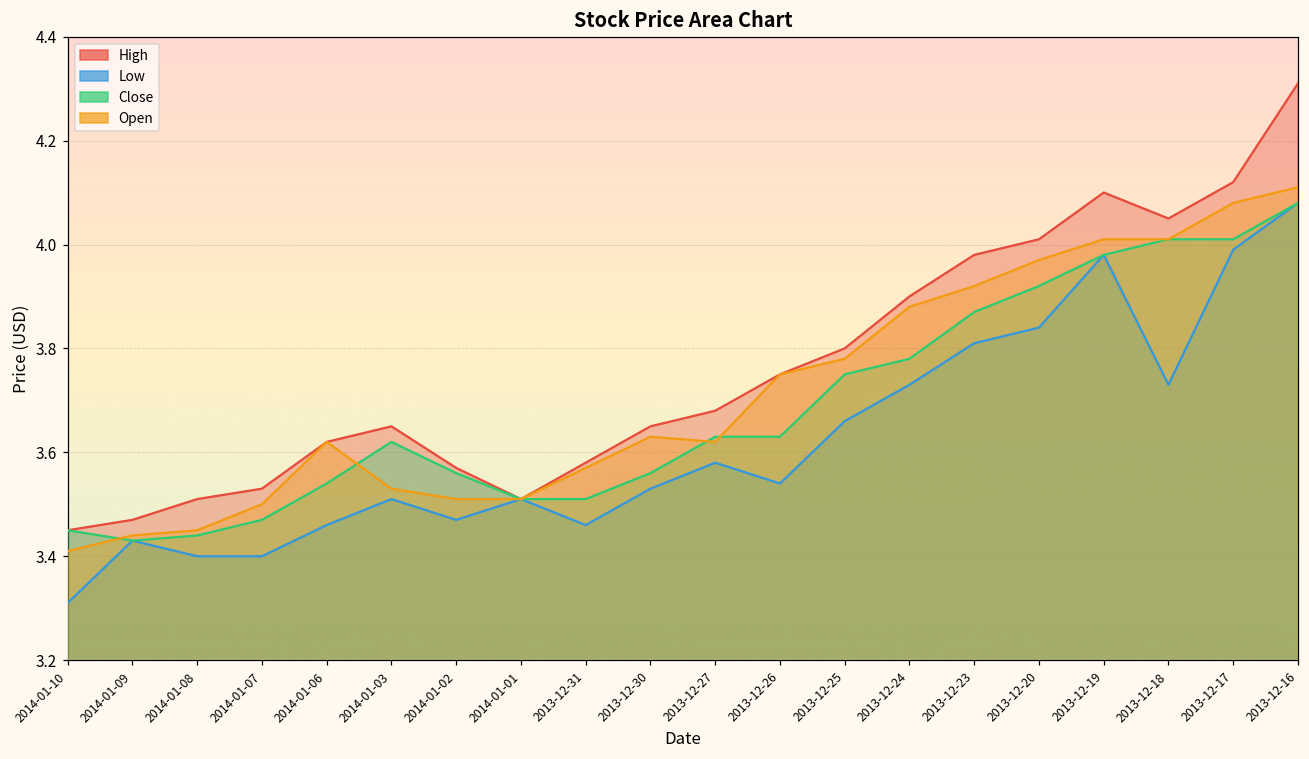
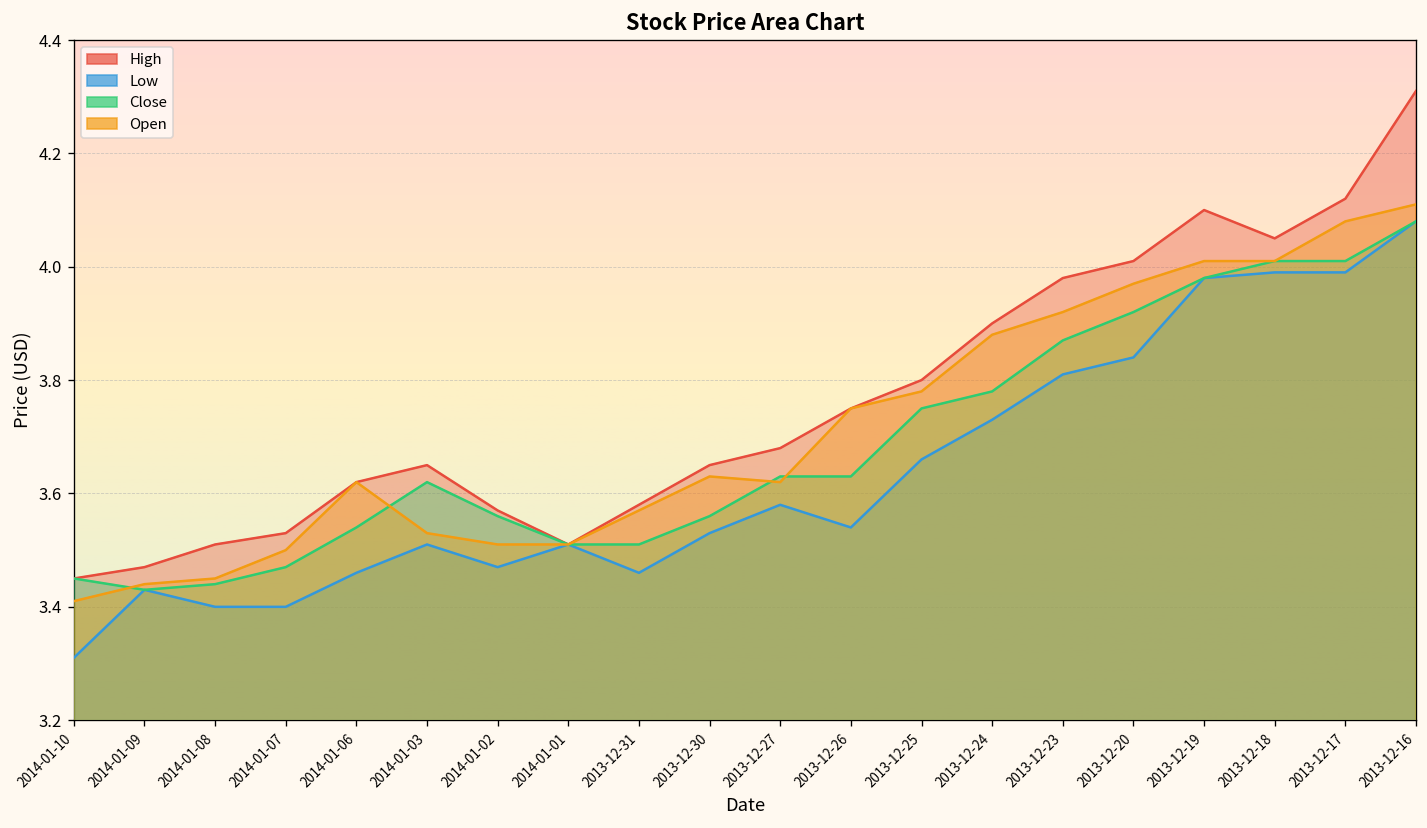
  {
    "Low": {
      "2014-01-10": 3.31,
      "2014-01-08": 3.40,
      "2014-01-07": 3.40,
      "2014-01-06": 3.46,
      "2014-01-03": 3.51,
      "2014-01-02": 3.47,
      "2013-12-31": 3.46,
      "2013-12-30": 3.53,
      "2013-12-27": 3.58,
      "2013-12-26": 3.54,
      "2013-12-25": 3.66,
      "2013-12-24": 3.73,
      "2013-12-23": 3.81,
      "2013-12-20": 3.84,
-     "2013-12-18": 3.73,
+     "2013-12-18": 3.99,
      "2013-12-17": 3.99
    },
    "Close": {
      "2014-01-08": 3.44,
      "2014-01-07": 3.47,
      "2014-01-06": 3.54,
      "2014-01-03": 3.62,
      "2014-01-02": 3.56,
      "2013-12-31": 3.51,
      "2013-12-30": 3.56,
      "2013-12-27": 3.63,
      "2013-12-26": 3.63,
      "2013-12-25": 3.75,
      "2013-12-24": 3.78,
      "2013-12-23": 3.87,
      "2013-12-20": 3.92,
      "2013-12-17": 4.01
    }
  }
